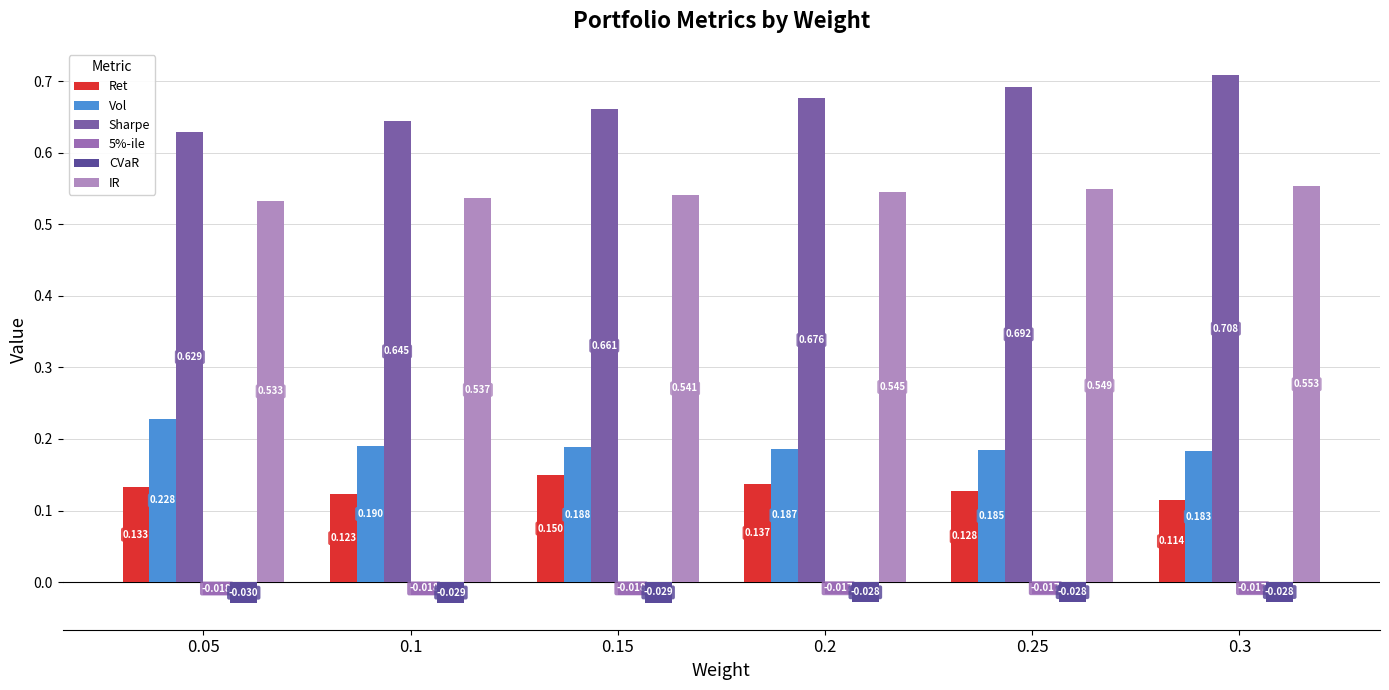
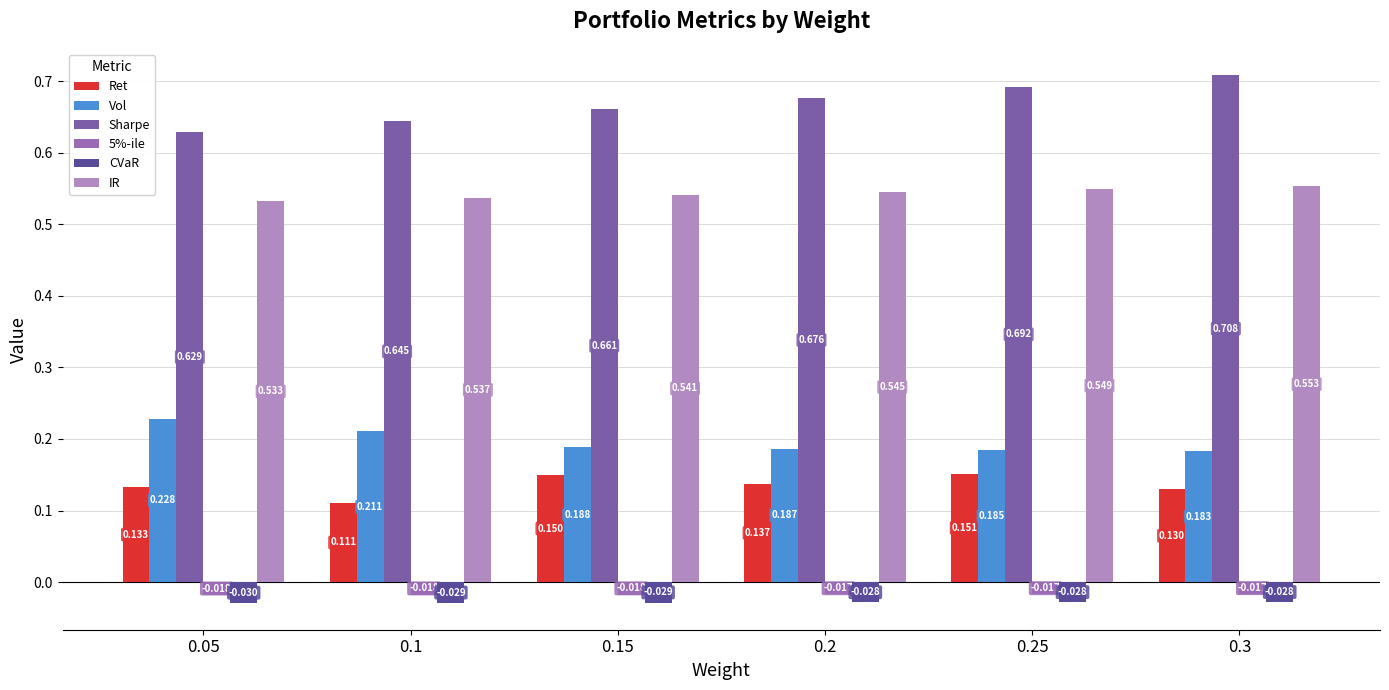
  {
    "Ret": {
-     "0.1": 0.123,
-     "0.25": 0.128,
-     "0.3": 0.114
+     "0.1": 0.111,
+     "0.25": 0.151,
+     "0.3": 0.130
    },
    "Vol": {
-     "0.1": 0.190
+     "0.1": 0.211
    }
  }
